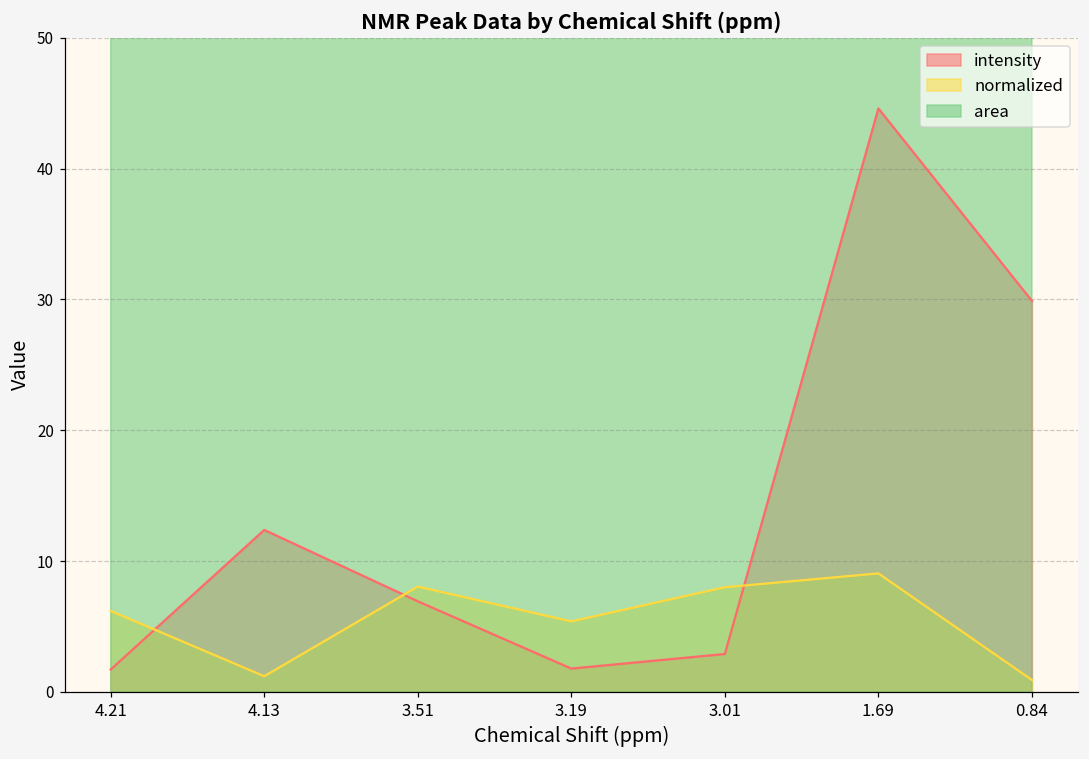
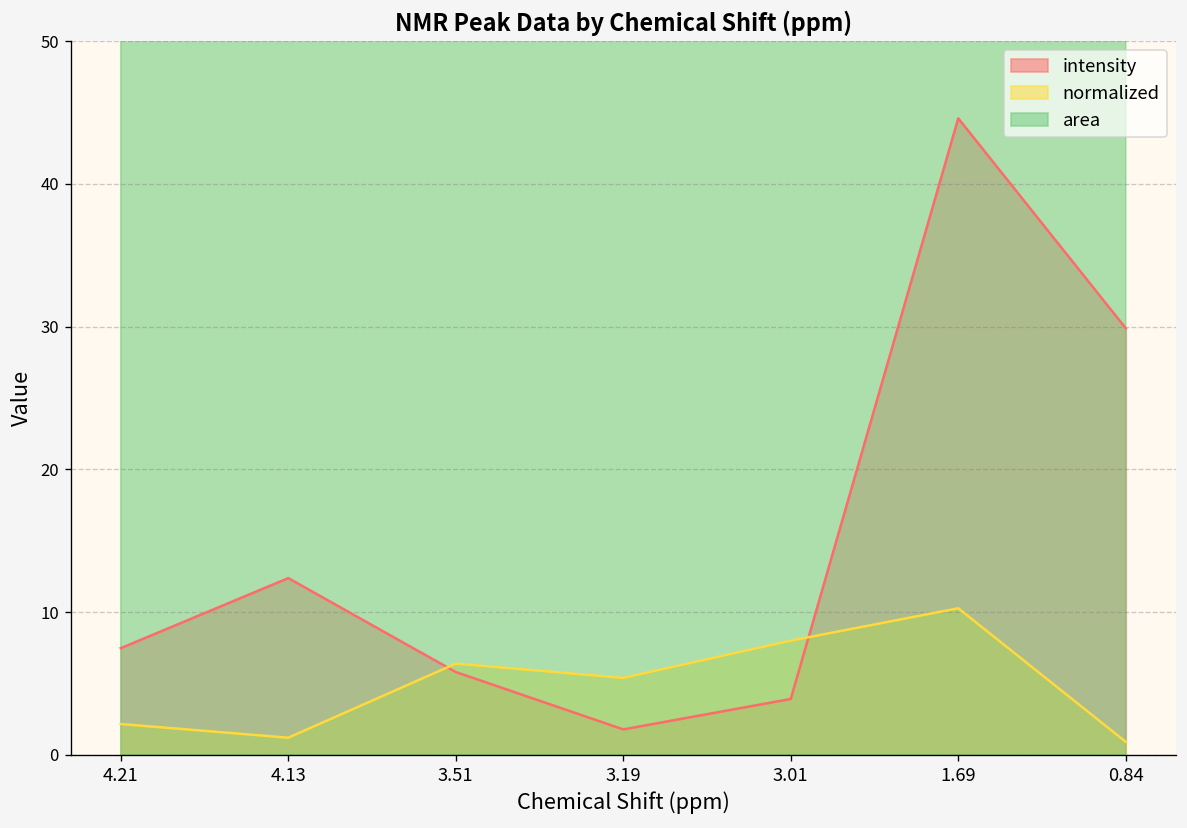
  {
    "intensity": {
-     "4.21": 1.7,
+     "4.21": 7.5,
      "4.13": 12.4,
-     "3.51": 6.9,
+     "3.51": 5.8,
      "3.19": 1.8,
-     "3.01": 2.9,
+     "3.01": 3.9,
      "1.69": 44.6,
      "0.84": 29.9
    },
    "normalized": {
-     "4.21": 6.2,
+     "4.21": 2.2,
      "4.13": 1.2,
-     "3.51": 8.1,
+     "3.51": 6.4,
      "3.19": 5.4,
      "3.01": 8.0,
-     "1.69": 9.1,
+     "1.69": 10.3,
      "0.84": 0.9
    }
  }
